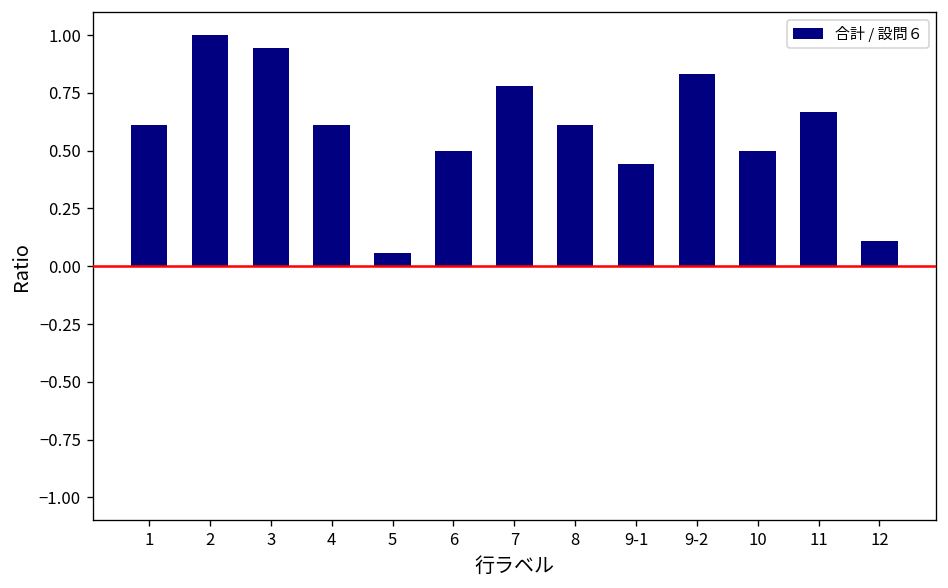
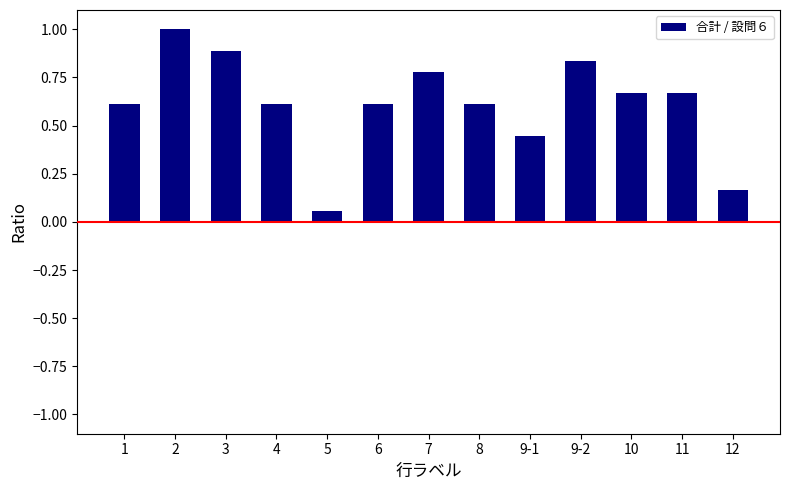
  {
    "1": 0.61,
    "2": 1.00,
-   "3": 0.94,
+   "3": 0.89,
    "4": 0.61,
    "5": 0.06,
-   "6": 0.50,
+   "6": 0.61,
    "7": 0.78,
    "8": 0.61,
    "9-1": 0.44,
    "9-2": 0.83,
-   "10": 0.50,
+   "10": 0.67,
    "11": 0.67,
-   "12": 0.11
+   "12": 0.17
  }
